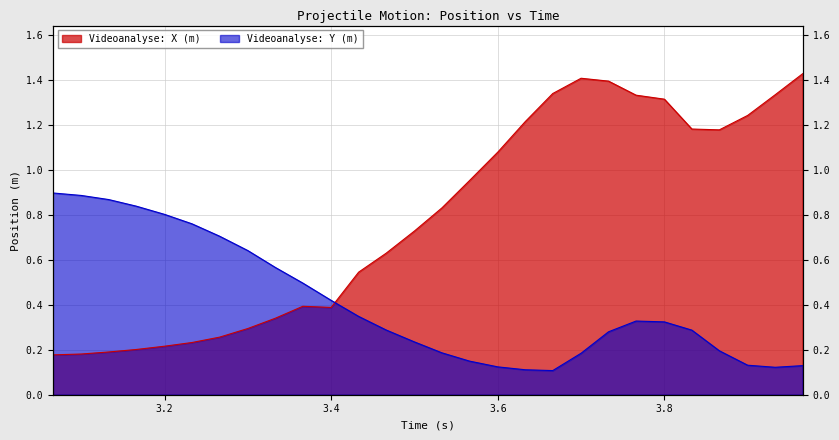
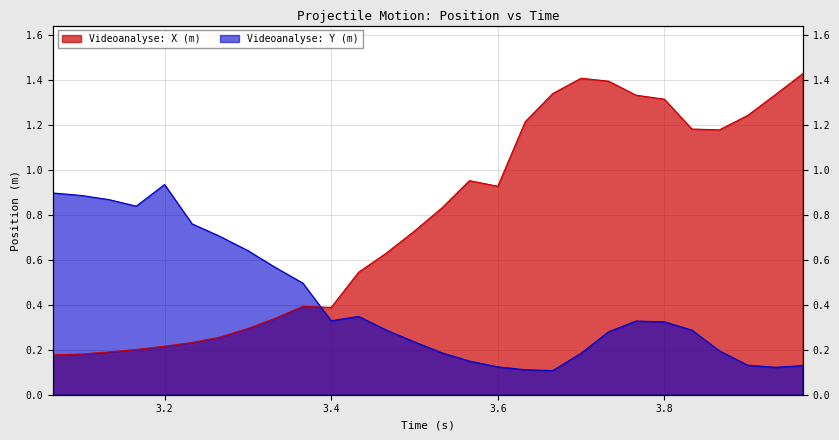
  {
    "Videoanalyse: X (m)": {
      "3.2": 0.22,
      "3.4": 0.39,
-     "3.6": 1.08,
+     "3.6": 0.93,
      "3.8": 1.31
    },
    "Videoanalyse: Y (m)": {
-     "3.2": 0.80,
-     "3.4": 0.42,
+     "3.2": 0.93,
+     "3.4": 0.33,
      "3.6": 0.12,
      "3.8": 0.32
    }
  }
